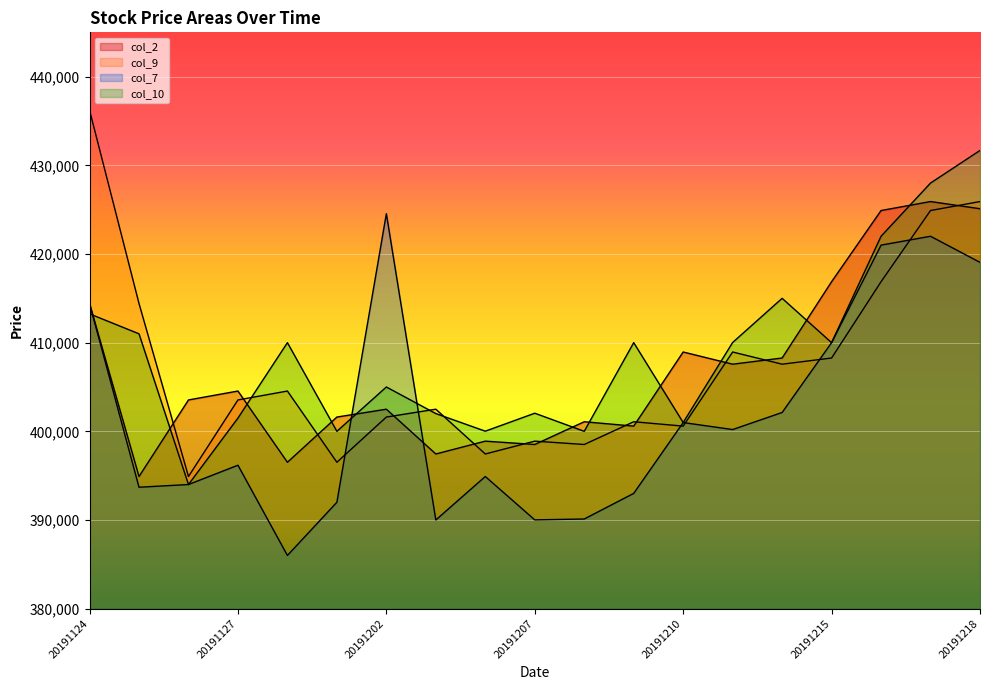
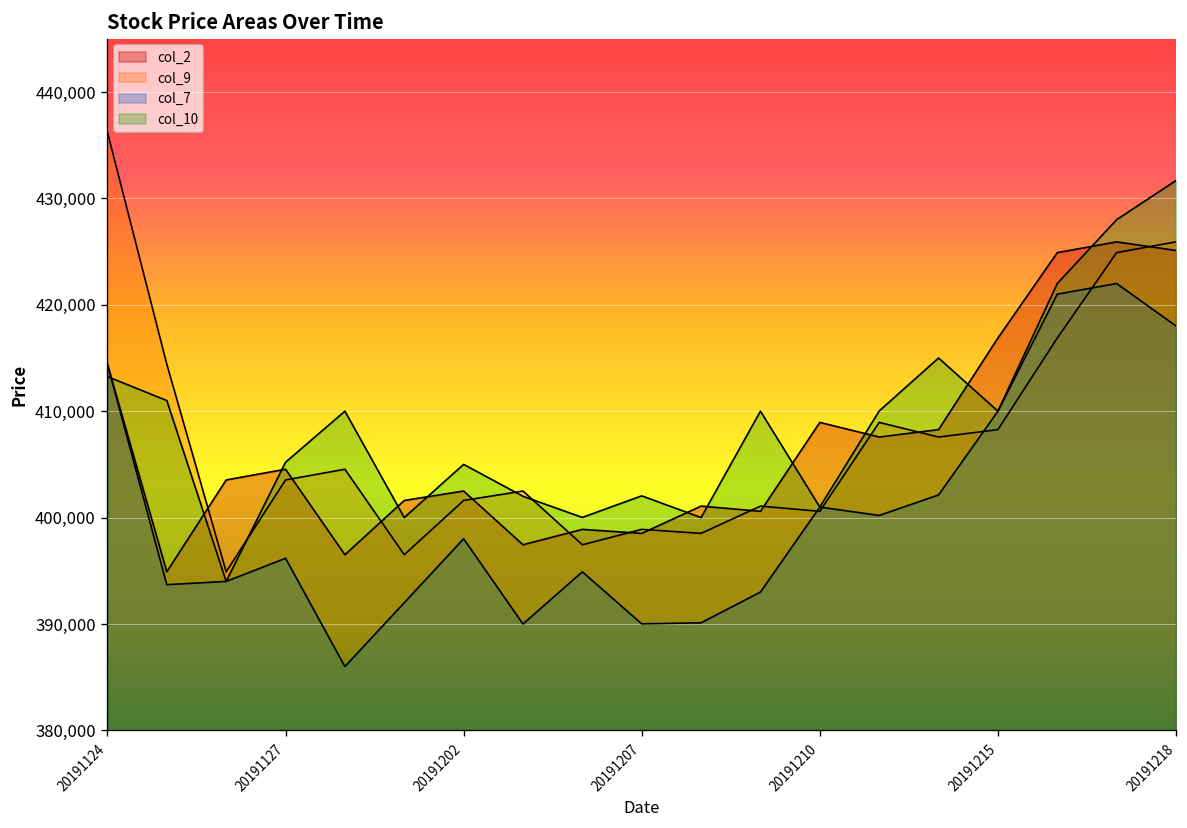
  {
    "col_7": {
      "20191127": "396,000",
-     "20191202": "425,000",
+     "20191202": "398,000",
      "20191207": "390,000",
-     "20191218": "419,000"
+     "20191218": "418,000"
    },
    "col_10": {
      "20191124": "413,000",
-     "20191127": "401,000",
+     "20191127": "405,000",
      "20191202": "405,000",
      "20191207": "402,000",
      "20191218": "432,000"
    }
  }
